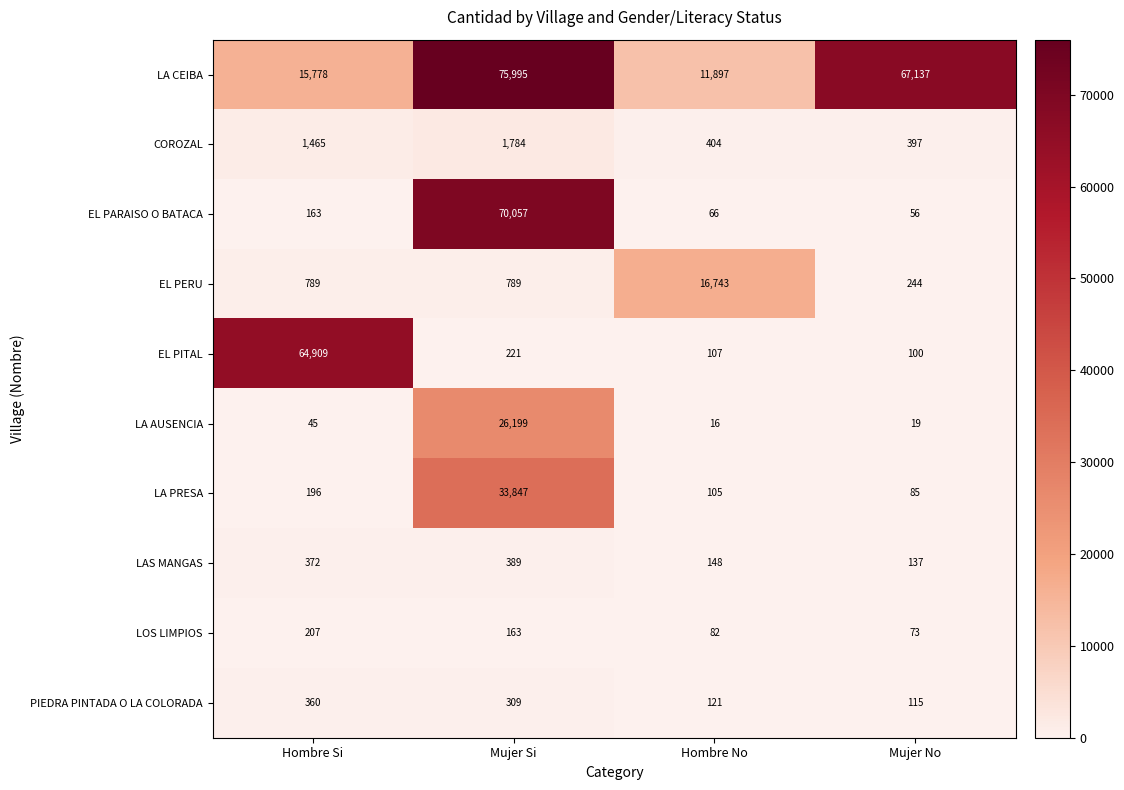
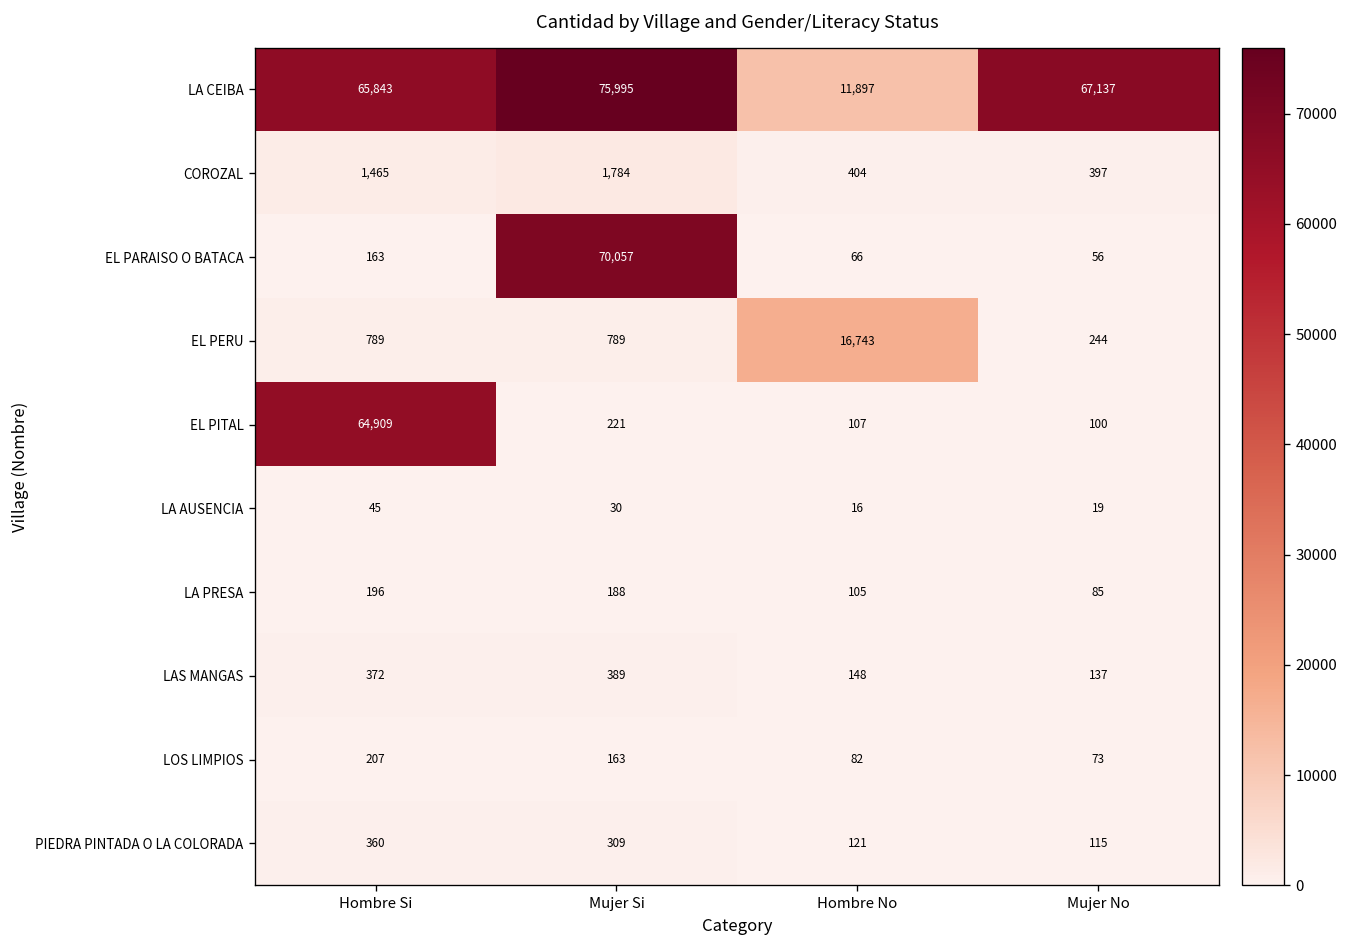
  {
    "LA CEIBA": {
-     "Hombre Si": "15,778",
+     "Hombre Si": "65,843",
      "Mujer Si": "75,995",
      "Hombre No": "11,897",
      "Mujer No": "67,137"
    },
    "COROZAL": {
      "Hombre Si": "1,465",
      "Mujer Si": "1,784",
      "Hombre No": "404",
      "Mujer No": "397"
    },
    "EL PARAISO O BATACA": {
      "Hombre Si": "163",
      "Mujer Si": "70,057",
      "Hombre No": "66",
      "Mujer No": "56"
    },
    "EL PERU": {
      "Hombre Si": "789",
      "Mujer Si": "789",
      "Hombre No": "16,743",
      "Mujer No": "244"
    },
    "EL PITAL": {
      "Hombre Si": "64,909",
      "Mujer Si": "221",
      "Hombre No": "107",
      "Mujer No": "100"
    },
    "LA AUSENCIA": {
      "Hombre Si": "45",
-     "Mujer Si": "26,199",
+     "Mujer Si": "30",
      "Hombre No": "16",
      "Mujer No": "19"
    },
    "LA PRESA": {
      "Hombre Si": "196",
-     "Mujer Si": "33,847",
+     "Mujer Si": "188",
      "Hombre No": "105",
      "Mujer No": "85"
    },
    "LAS MANGAS": {
      "Hombre Si": "372",
      "Mujer Si": "389",
      "Hombre No": "148",
      "Mujer No": "137"
    },
    "LOS LIMPIOS": {
      "Hombre Si": "207",
      "Mujer Si": "163",
      "Hombre No": "82",
      "Mujer No": "73"
    },
    "PIEDRA PINTADA O LA COLORADA": {
      "Hombre Si": "360",
      "Mujer Si": "309",
      "Hombre No": "121",
      "Mujer No": "115"
    }
  }
